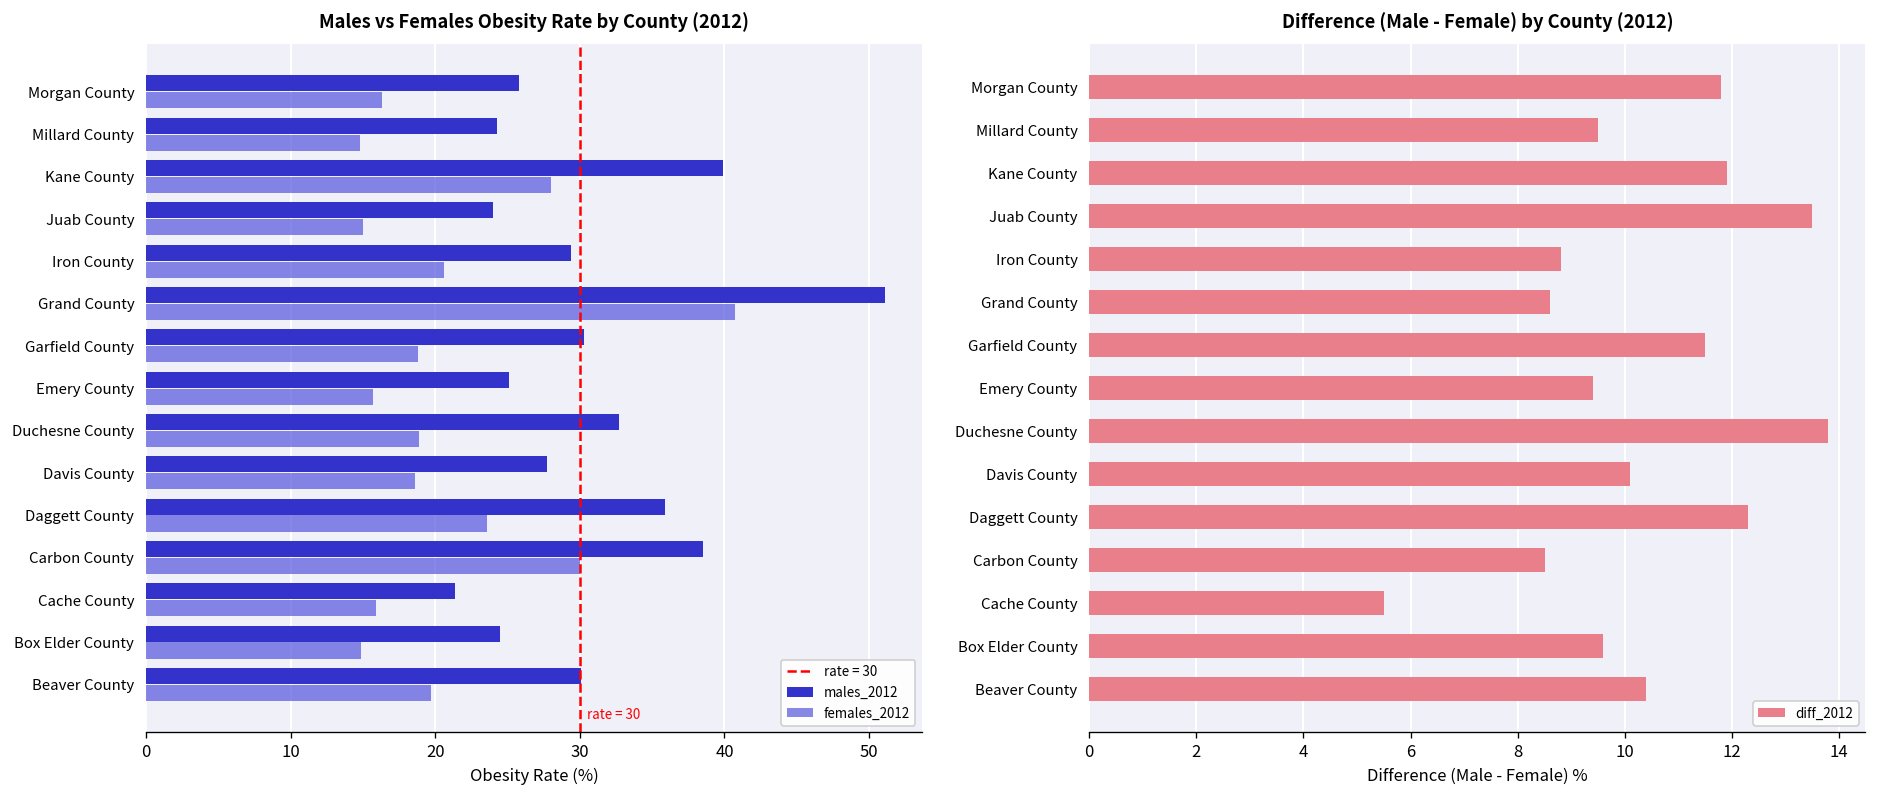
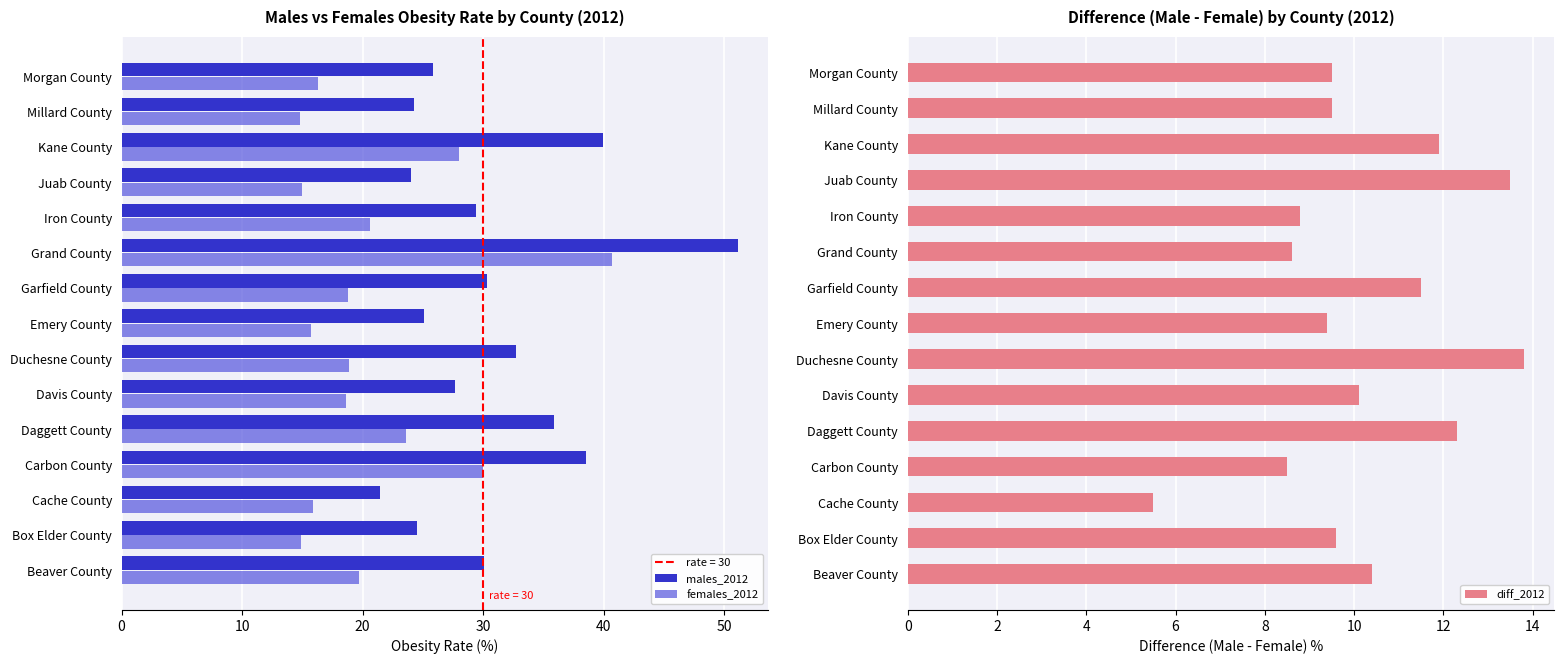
  {
    "Difference (Male - Female) by County (2012)": {
-     "Morgan County": 11.8,
+     "Morgan County": 9.5,
      "Millard County": 9.5,
      "Kane County": 11.9,
      "Juab County": 13.5,
      "Iron County": 8.8,
      "Grand County": 8.6,
      "Garfield County": 11.5,
      "Emery County": 9.4,
      "Duchesne County": 13.8,
      "Davis County": 10.1,
      "Daggett County": 12.3,
      "Carbon County": 8.5,
      "Cache County": 5.5,
      "Box Elder County": 9.6,
      "Beaver County": 10.4
    }
  }
